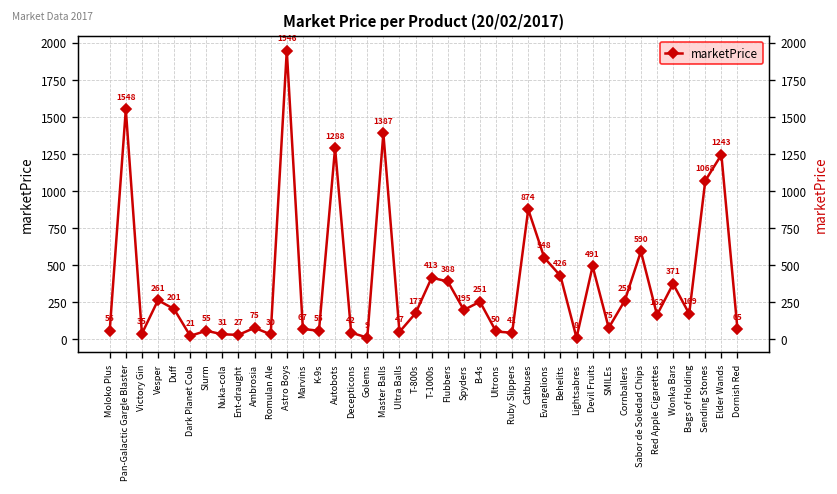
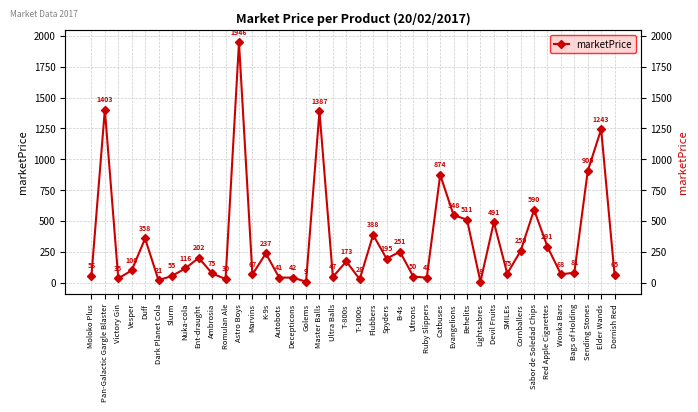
  {
    "Moloko Plus": 56,
-   "Pan-Galactic Gargle Blaster": 1548,
+   "Pan-Galactic Gargle Blaster": 1403,
    "Victory Gin": 35,
-   "Vesper": 261,
-   "Duff": 201,
+   "Vesper": 100,
+   "Duff": 358,
    "Dark Planet Cola": 21,
    "Slurm": 55,
-   "Nuka-cola": 31,
-   "Ent-draught": 27,
+   "Nuka-cola": 116,
+   "Ent-draught": 202,
    "Ambrosia": 75,
    "Romulan Ale": 30,
    "Astro Boys": 1946,
    "Marvins": 67,
-   "K-9s": 55,
-   "Autobots": 1288,
+   "K-9s": 237,
+   "Autobots": 41,
    "Decepticons": 42,
    "Golems": 9,
    "Master Balls": 1387,
    "Ultra Balls": 47,
    "T-800s": 173,
-   "T-1000s": 413,
+   "T-1000s": 28,
    "Flubbers": 388,
    "Spyders": 195,
    "B-4s": 251,
    "Ultrons": 50,
    "Ruby Slippers": 41,
    "Catbuses": 874,
    "Evangelions": 548,
-   "Behelits": 426,
+   "Behelits": 511,
    "Lightsabres": 8,
    "Devil Fruits": 491,
    "SMILEs": 75,
    "Cornballers": 259,
    "Sabor de Soledad Chips": 590,
-   "Red Apple Cigarettes": 162,
-   "Wonka Bars": 371,
-   "Bags of Holding": 169,
-   "Sending Stones": 1068,
+   "Red Apple Cigarettes": 291,
+   "Wonka Bars": 68,
+   "Bags of Holding": 81,
+   "Sending Stones": 905,
    "Elder Wands": 1243,
    "Dornish Red": 65
  }
